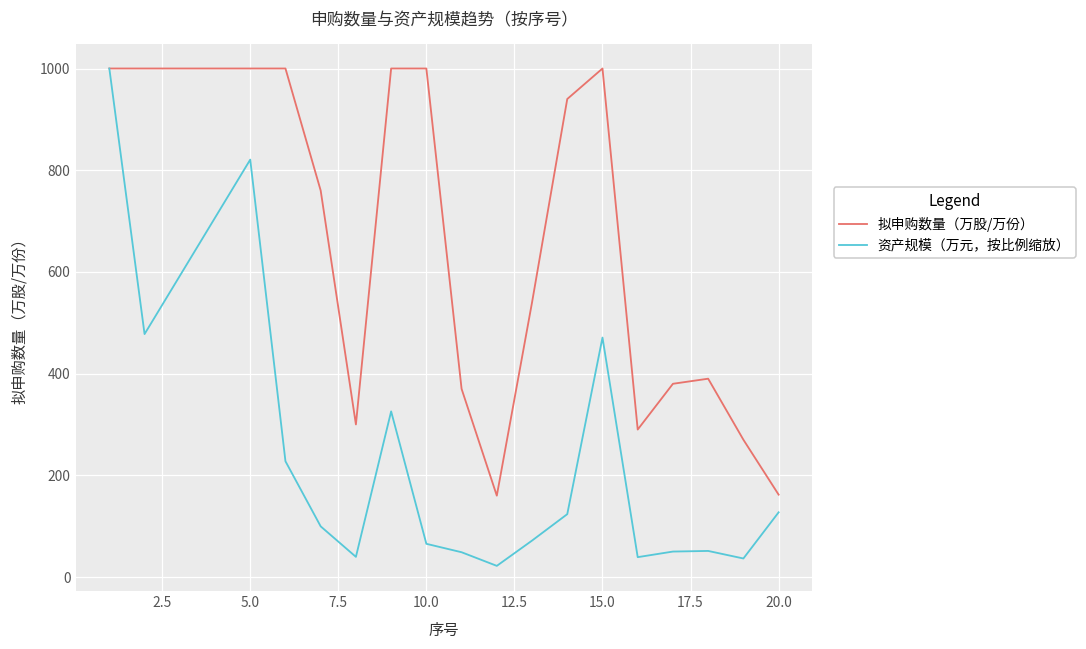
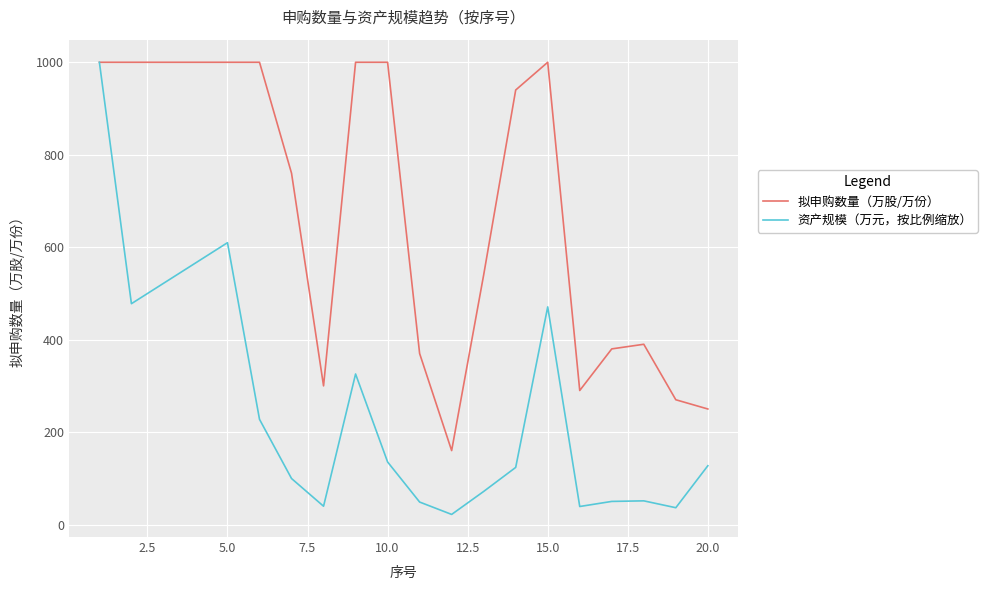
  {
    "拟申购数量（万股/万份）": {
      "5.0": 1000,
      "10.0": 1000,
      "15.0": 1000,
-     "20.0": 160
+     "20.0": 250
    },
    "资产规模（万元，按比例缩放）": {
-     "5.0": 820,
-     "10.0": 70,
+     "5.0": 610,
+     "10.0": 140,
      "15.0": 470,
      "20.0": 130
    }
  }
